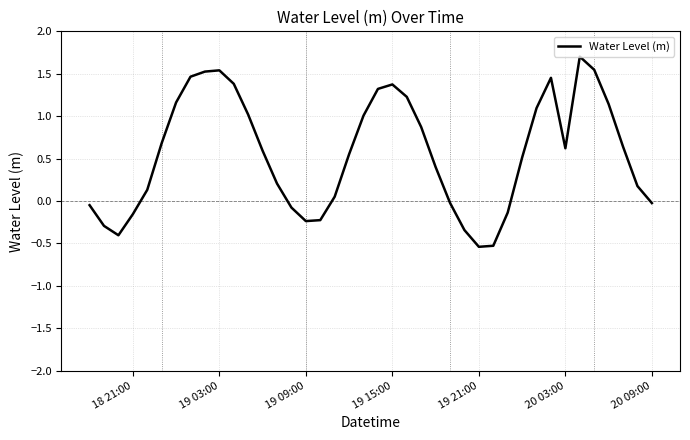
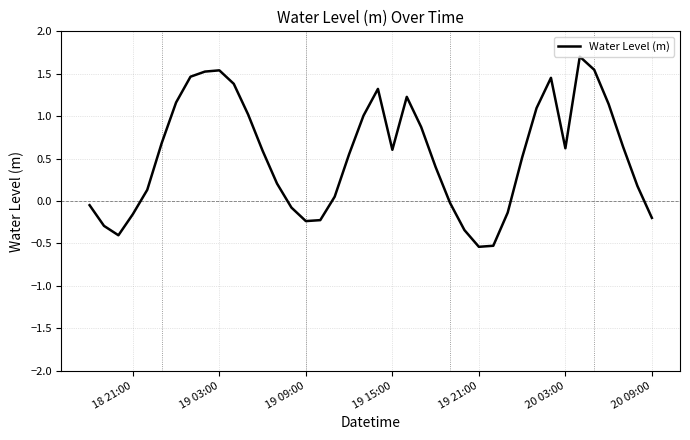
  {
    "18 21:00": -0.2,
    "19 03:00": 1.5,
    "19 09:00": -0.2,
-   "19 15:00": 1.4,
+   "19 15:00": 0.6,
    "19 21:00": -0.5,
    "20 03:00": 0.6,
-   "20 09:00": 0.0
+   "20 09:00": -0.2
  }
